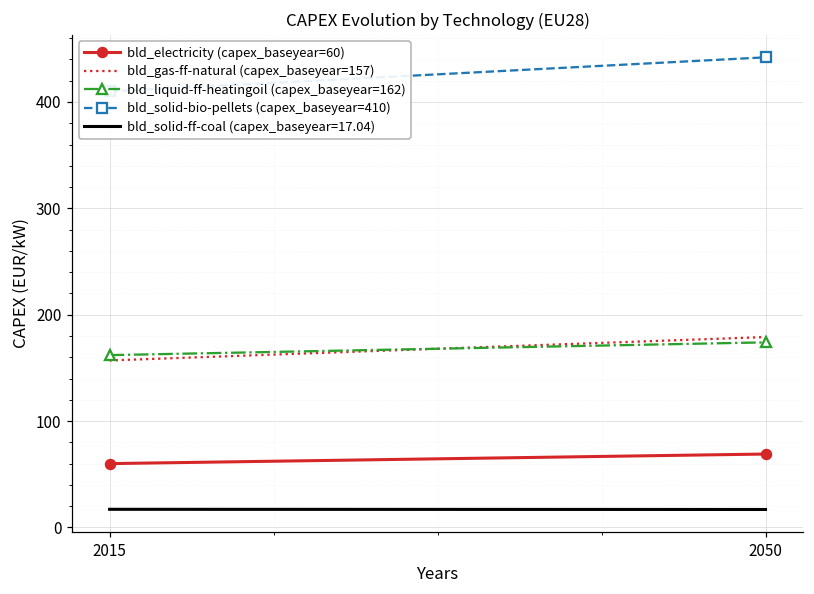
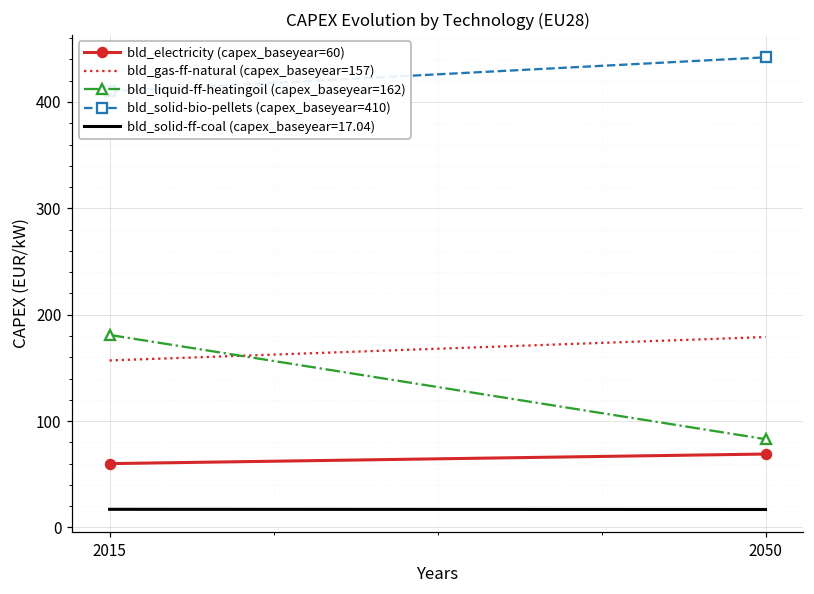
  {
    "bld_liquid-ff-heatingoil (capex_baseyear=162)": {
-     "2015": 160,
-     "2050": 170
+     "2015": 180,
+     "2050": 80
    },
    "bld_solid-bio-pellets (capex_baseyear=410)": {
      "2050": 440
    },
    "bld_solid-ff-coal (capex_baseyear=17.04)": {
      "2015": 20,
      "2050": 20
    }
  }
